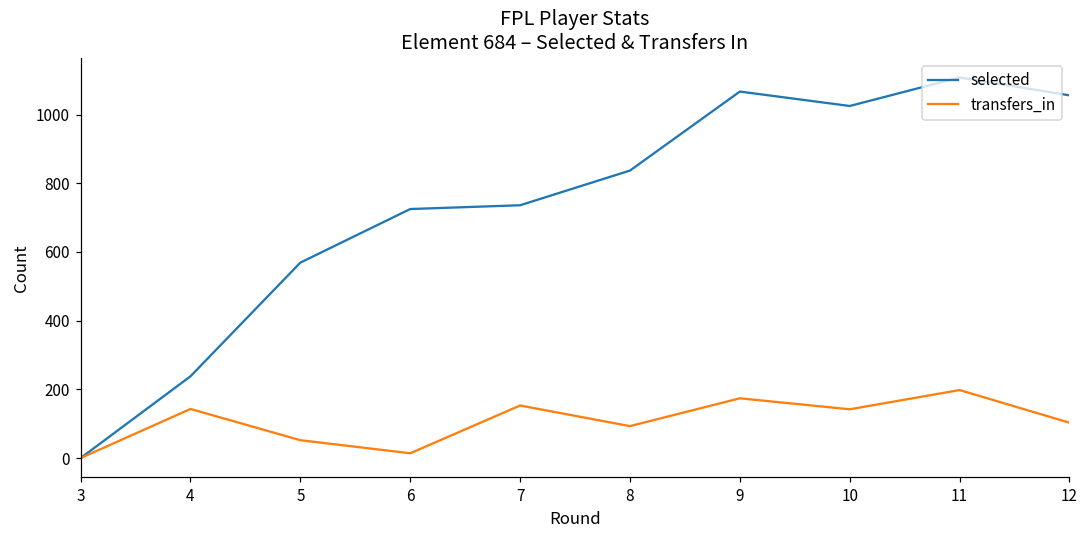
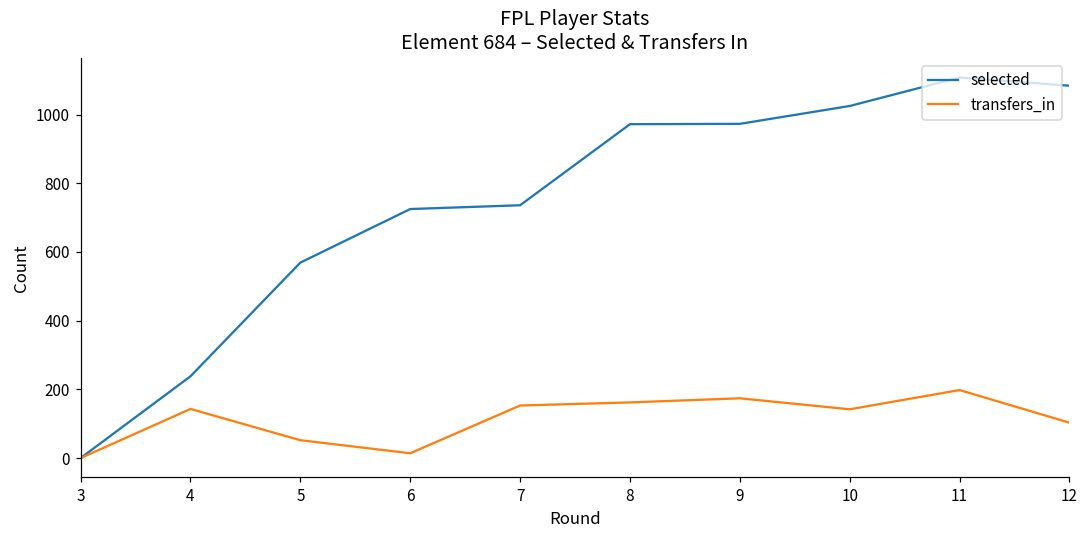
  {
    "selected": {
      "4": 240,
      "5": 570,
      "6": 730,
      "7": 740,
-     "8": 840,
-     "9": 1070,
+     "8": 970,
+     "9": 970,
      "10": 1030,
-     "12": 1060
+     "12": 1080
    },
    "transfers_in": {
      "4": 140,
      "5": 50,
      "6": 10,
      "7": 150,
-     "8": 90,
+     "8": 160,
      "9": 170,
      "10": 140,
      "11": 200,
      "12": 100
    }
  }
